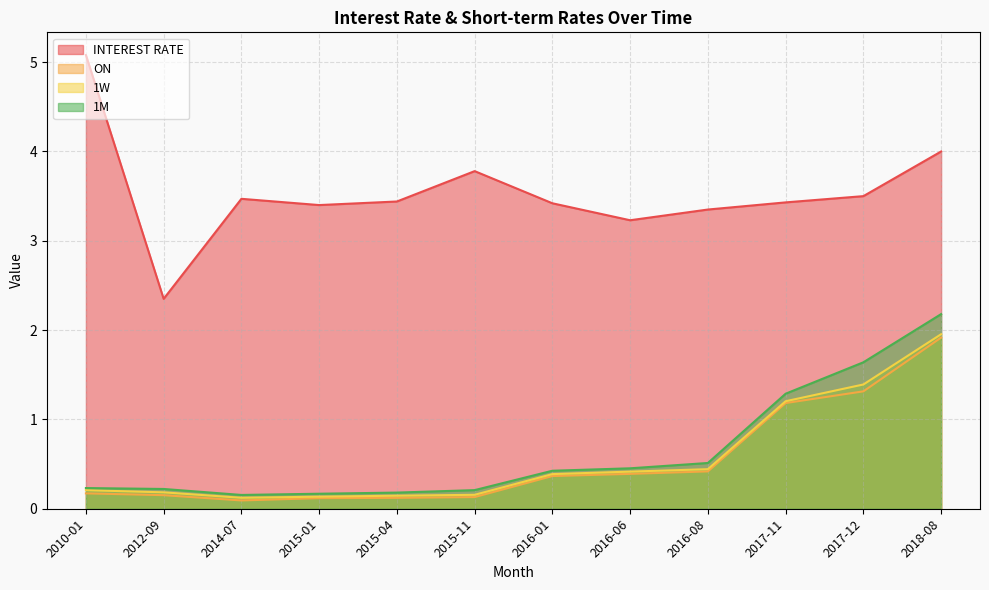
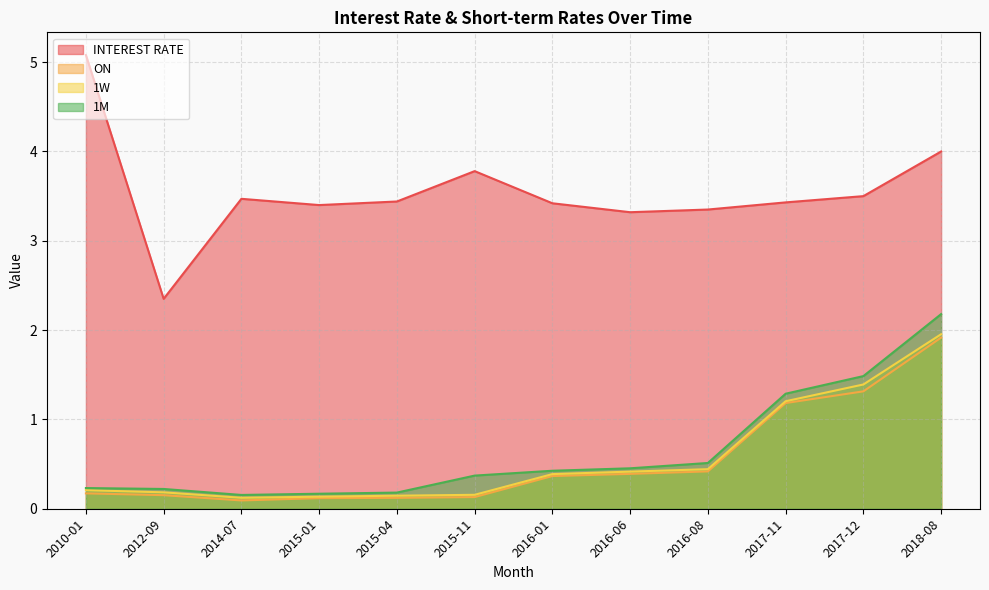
  {
    "INTEREST RATE": {
      "2012-09": 2.4,
      "2014-07": 3.5,
      "2015-01": 3.4,
      "2015-04": 3.4,
      "2015-11": 3.8,
      "2016-01": 3.4,
-     "2016-06": 3.2,
+     "2016-06": 3.3,
      "2016-08": 3.4,
      "2017-11": 3.4,
      "2017-12": 3.5,
      "2018-08": 4.0
    },
    "1M": {
      "2012-09": 0.2,
      "2014-07": 0.2,
      "2015-01": 0.2,
      "2015-04": 0.2,
-     "2015-11": 0.2,
+     "2015-11": 0.4,
      "2016-01": 0.4,
      "2016-06": 0.5,
      "2016-08": 0.5,
      "2017-11": 1.3,
-     "2017-12": 1.6,
+     "2017-12": 1.5,
      "2018-08": 2.2
    }
  }
